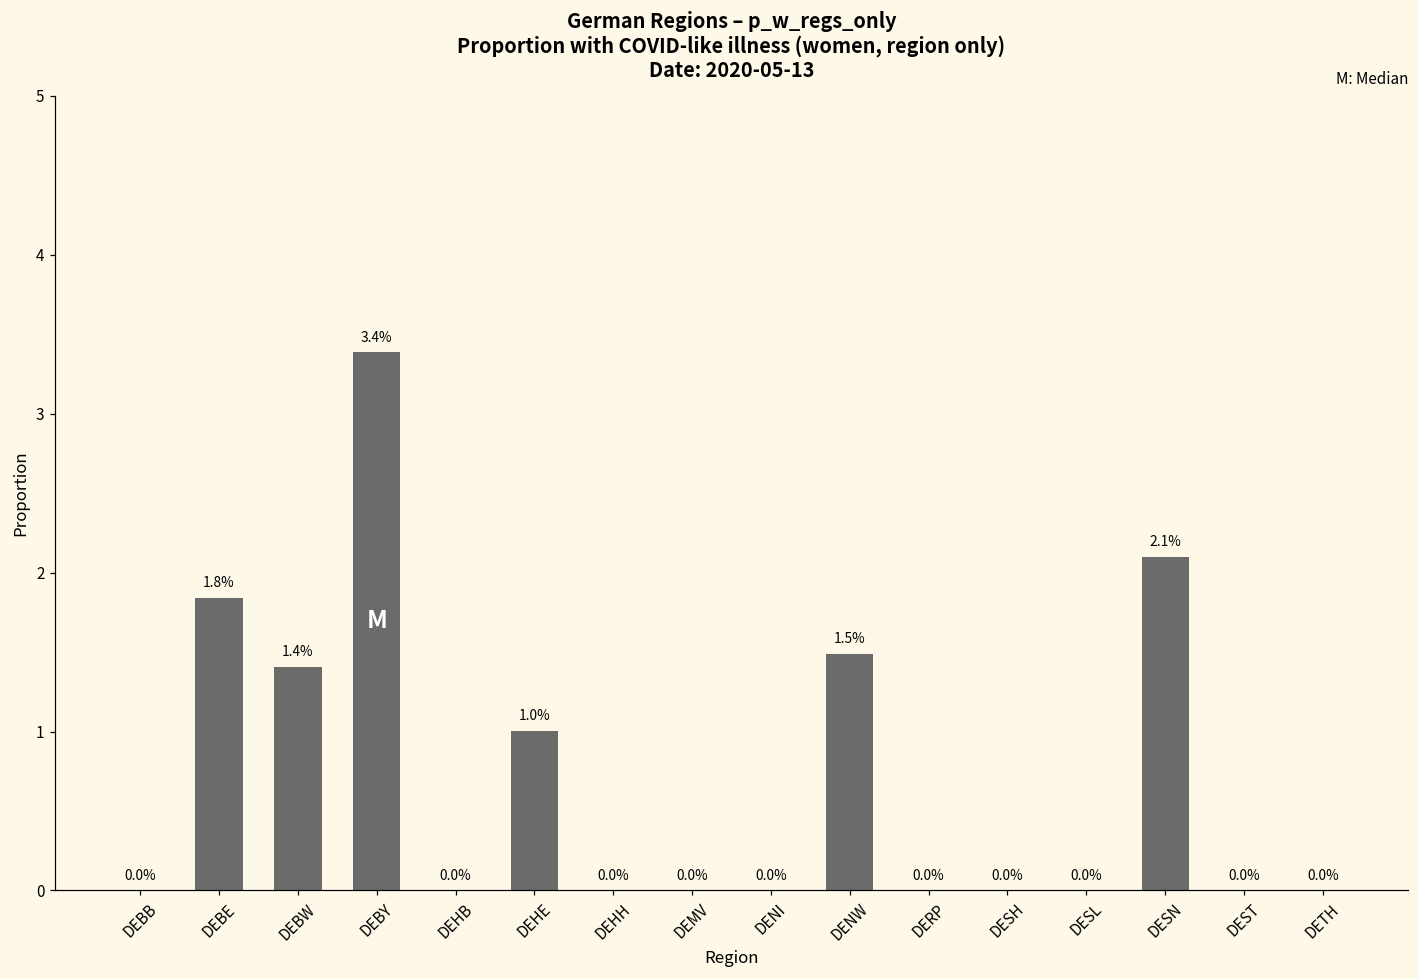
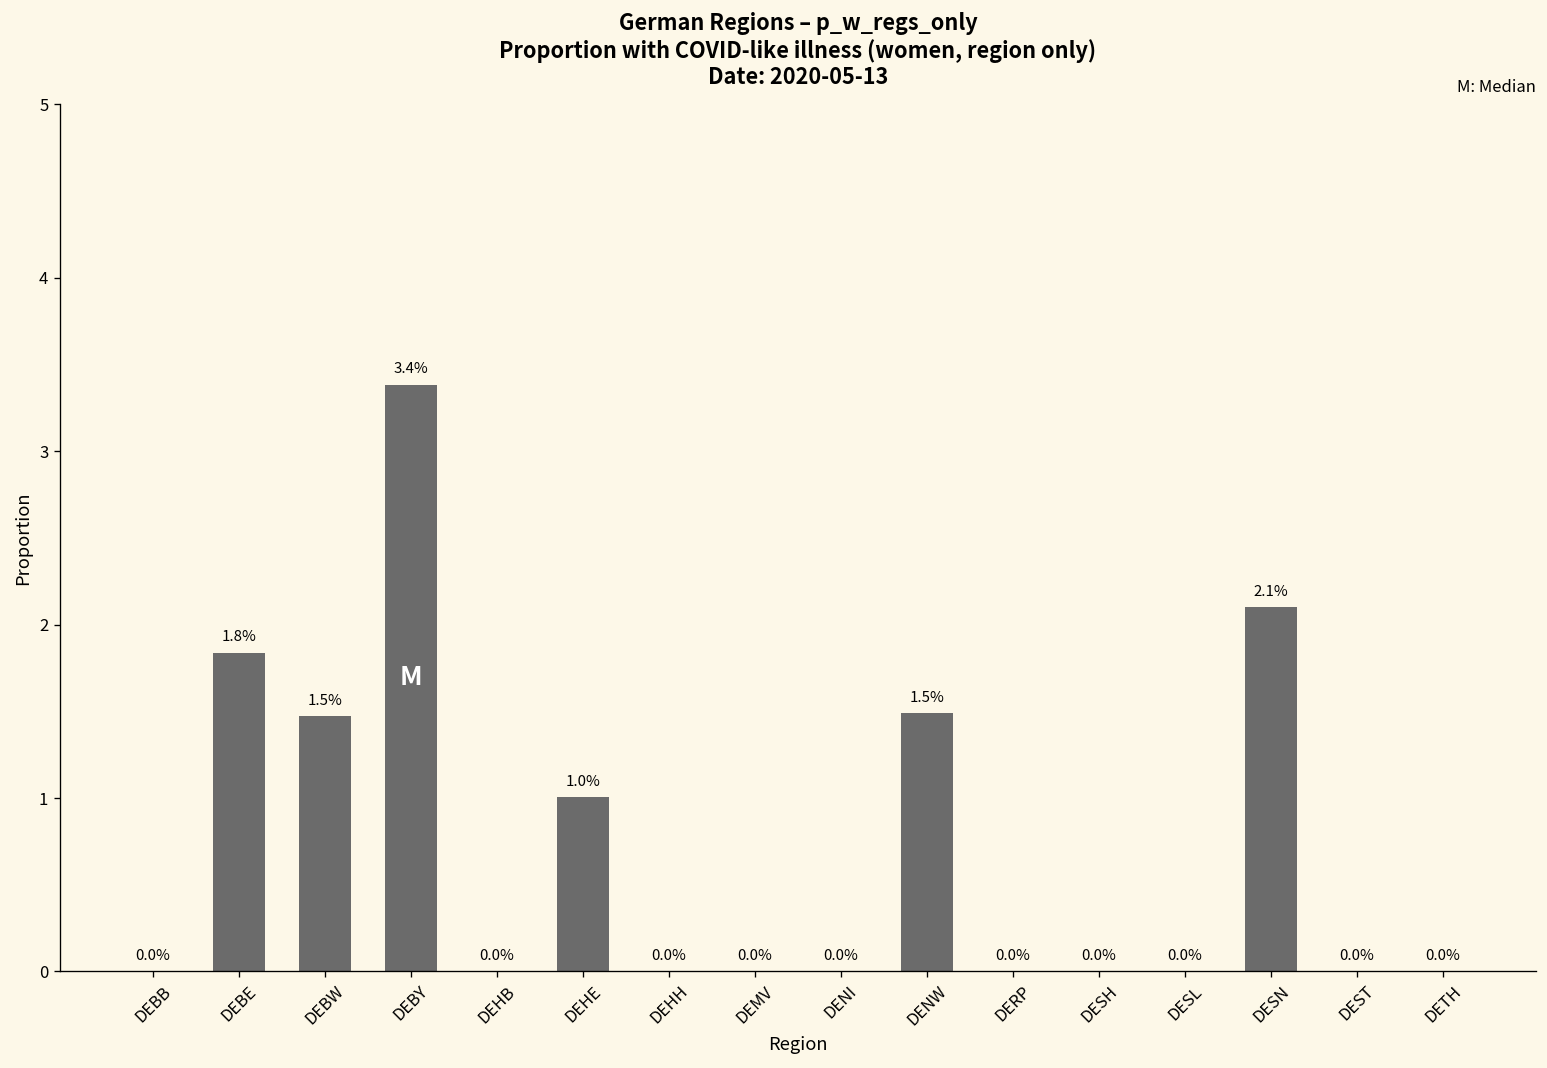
  {
    "DEBB": "0.0%",
    "DEBE": "1.8%",
-   "DEBW": "1.4%",
+   "DEBW": "1.5%",
    "DEBY": "3.4%",
    "DEHB": "0.0%",
    "DEHE": "1.0%",
    "DEHH": "0.0%",
    "DEMV": "0.0%",
    "DENI": "0.0%",
    "DENW": "1.5%",
    "DERP": "0.0%",
    "DESH": "0.0%",
    "DESL": "0.0%",
    "DESN": "2.1%",
    "DEST": "0.0%",
    "DETH": "0.0%"
  }
